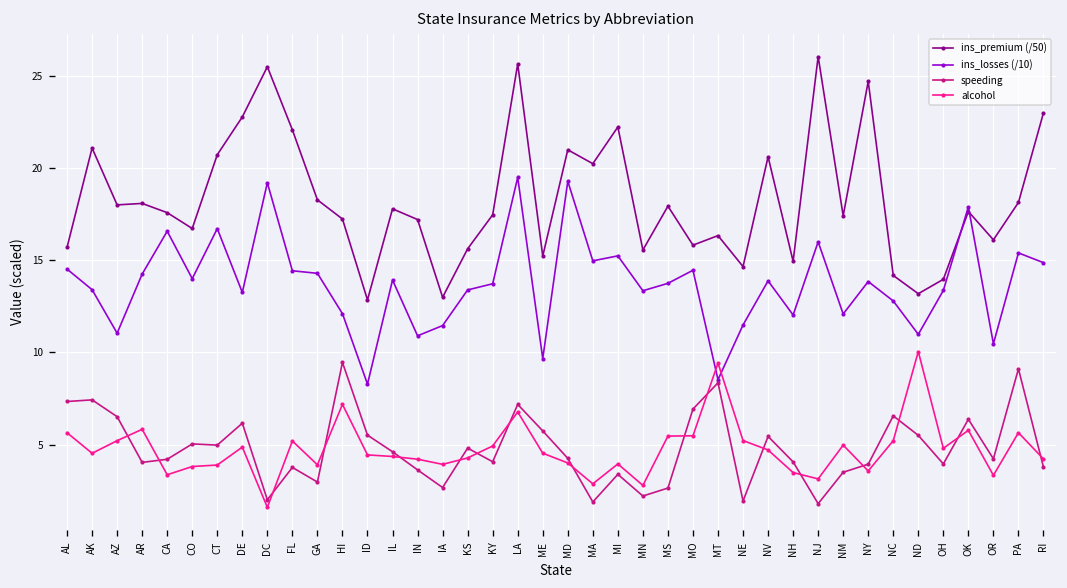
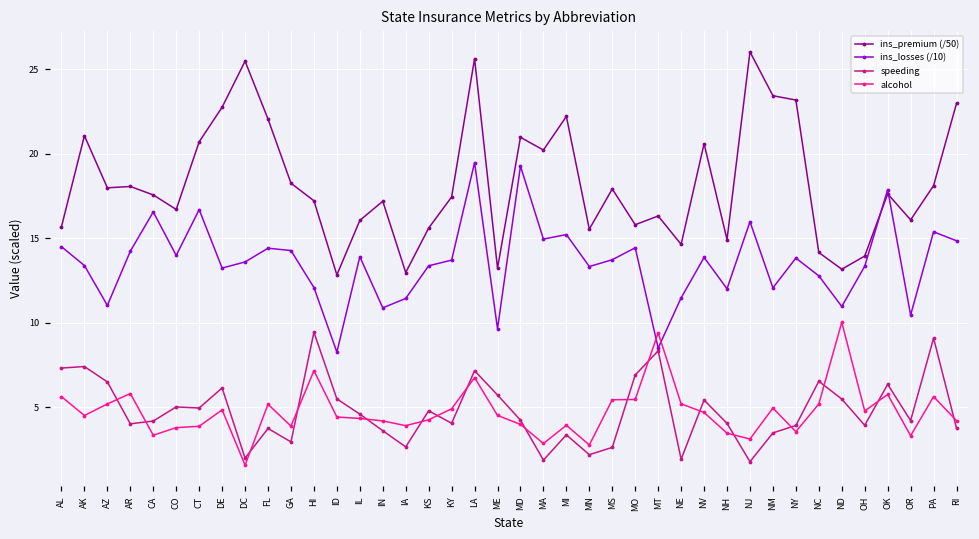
  {
    "ins_premium (/50)": {
      "AL": 15.7,
      "AK": 21.1,
      "AZ": 18.0,
      "AR": 18.1,
      "CA": 17.6,
      "CO": 16.7,
      "CT": 20.7,
      "DE": 22.8,
      "DC": 25.5,
      "FL": 22.1,
      "GA": 18.3,
      "HI": 17.2,
      "ID": 12.8,
-     "IL": 17.8,
+     "IL": 16.1,
      "IN": 17.2,
      "IA": 13.0,
      "KS": 15.6,
      "KY": 17.5,
      "LA": 25.6,
-     "ME": 15.2,
+     "ME": 13.2,
      "MD": 21.0,
      "MA": 20.2,
      "MI": 22.2,
      "MN": 15.5,
      "MS": 17.9,
      "MO": 15.8,
      "MT": 16.3,
      "NE": 14.6,
      "NV": 20.6,
      "NH": 14.9,
      "NJ": 26.0,
-     "NM": 17.4,
-     "NY": 24.7,
+     "NM": 23.4,
+     "NY": 23.2,
      "NC": 14.2,
      "ND": 13.2,
      "OH": 14.0,
      "OK": 17.6,
      "OR": 16.1,
      "PA": 18.1,
      "RI": 23.0
    },
    "ins_losses (/10)": {
      "AL": 14.5,
      "AK": 13.4,
      "AZ": 11.0,
      "AR": 14.2,
      "CA": 16.6,
      "CO": 14.0,
      "CT": 16.7,
      "DE": 13.2,
-     "DC": 19.2,
+     "DC": 13.6,
      "FL": 14.4,
      "GA": 14.3,
      "HI": 12.1,
      "ID": 8.3,
      "IL": 13.9,
      "IN": 10.9,
      "IA": 11.4,
      "KS": 13.4,
      "KY": 13.7,
      "LA": 19.5,
      "ME": 9.7,
      "MD": 19.3,
      "MA": 15.0,
      "MI": 15.2,
      "MN": 13.3,
      "MS": 13.7,
      "MO": 14.4,
      "MT": 8.5,
      "NE": 11.5,
      "NV": 13.9,
      "NH": 12.0,
      "NJ": 16.0,
      "NM": 12.1,
      "NY": 13.8,
      "NC": 12.8,
      "ND": 11.0,
      "OH": 13.4,
      "OK": 17.9,
      "OR": 10.5,
      "PA": 15.4,
      "RI": 14.9
    }
  }
